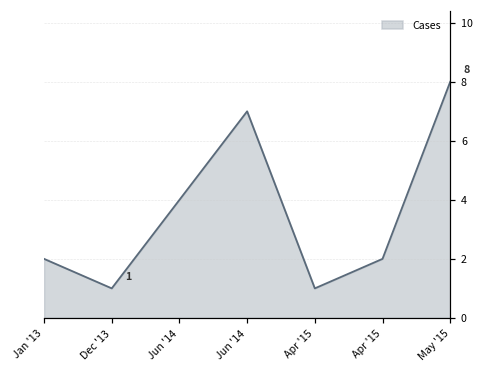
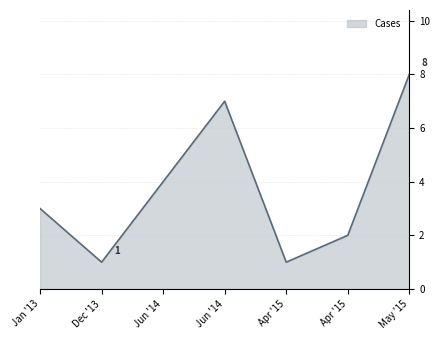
  {
-   "Jan '13": 2
+   "Jan '13": 3
  }
